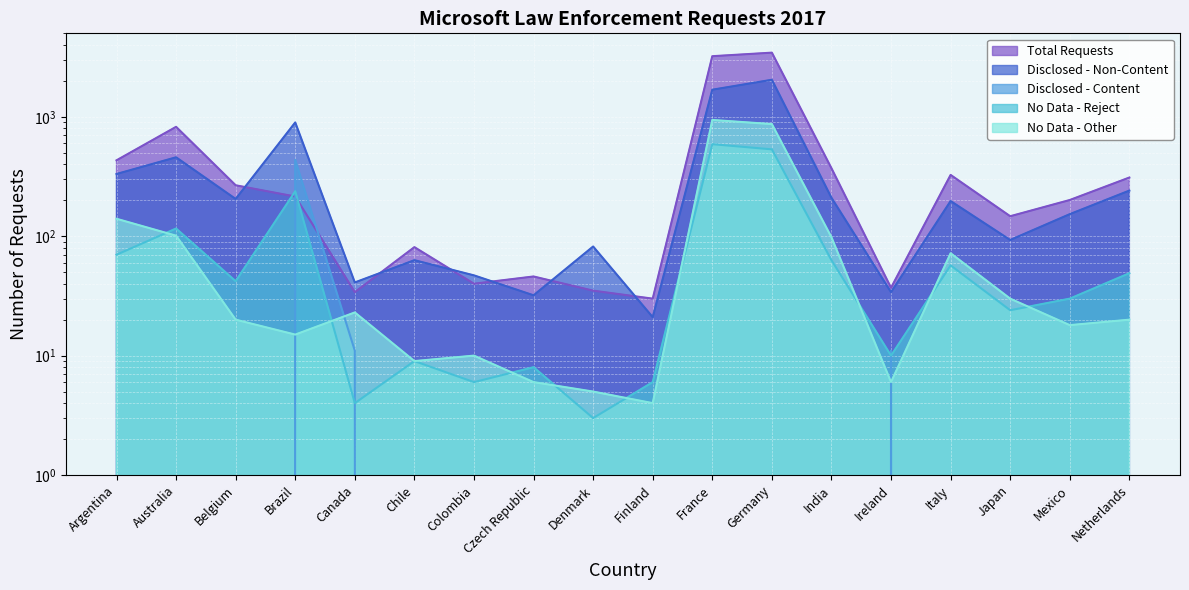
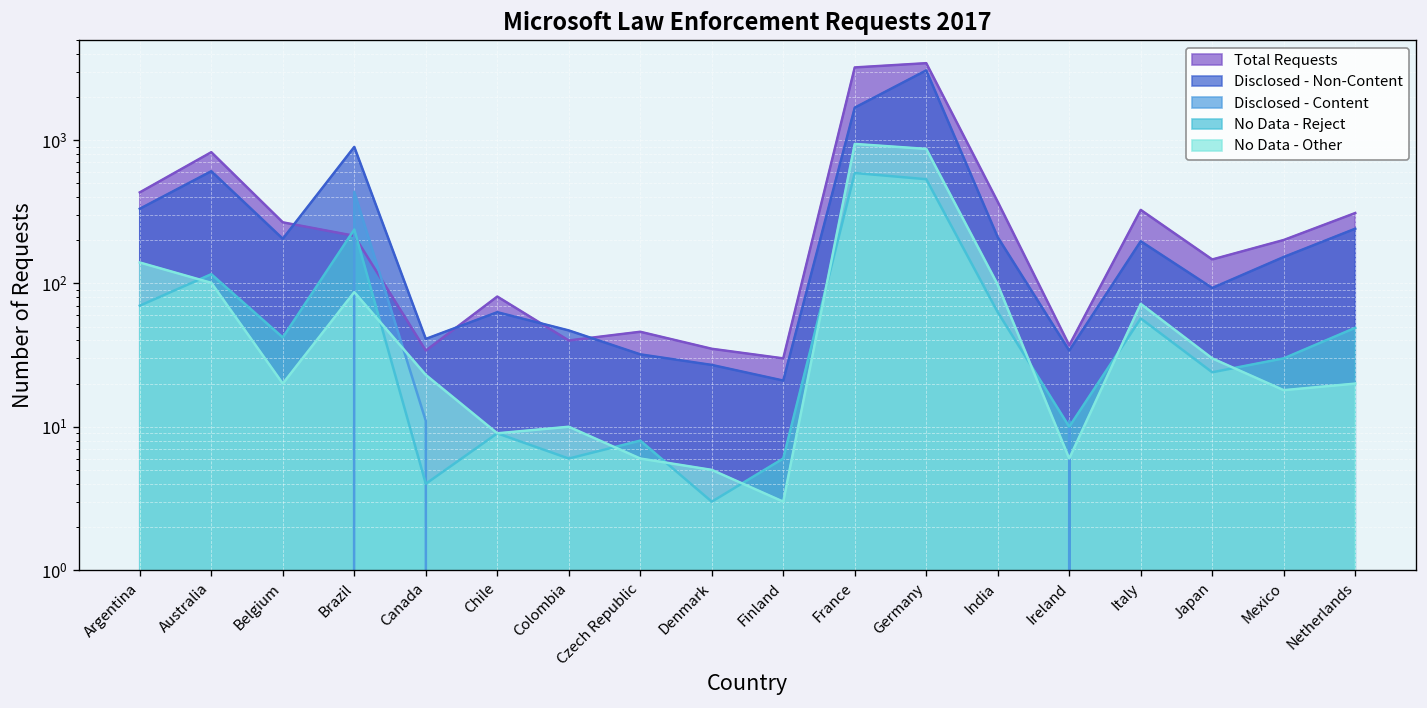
  {
    "Total Requests": {
      "Argentina": 430,
      "Australia": 800,
      "Belgium": 270,
      "Brazil": 220,
      "Canada": 34,
      "Chile": 80,
      "Colombia": 40,
      "Czech Republic": 46,
      "Denmark": 35,
      "Finland": 30,
      "France": 3200,
      "Germany": 3400,
      "India": 370,
      "Ireland": 37,
      "Italy": 330,
      "Japan": 150,
      "Mexico": 200,
      "Netherlands": 310
    },
    "Disclosed - Non-Content": {
      "Argentina": 330,
-     "Australia": 460,
+     "Australia": 600,
      "Belgium": 210,
      "Brazil": 900,
      "Canada": 41,
      "Chile": 60,
      "Colombia": 47,
      "Czech Republic": 32,
-     "Denmark": 80,
+     "Denmark": 27,
      "Finland": 21,
      "France": 1700,
-     "Germany": 2000,
+     "Germany": 3100,
      "India": 210,
      "Ireland": 34,
      "Italy": 200,
      "Japan": 90,
      "Mexico": 150,
      "Netherlands": 240
    },
    "No Data - Other": {
      "Argentina": 140,
      "Australia": 100,
      "Belgium": 20,
-     "Brazil": 15,
+     "Brazil": 90,
      "Canada": 23,
      "Colombia": 10,
      "Czech Republic": 6,
      "Denmark": 5,
-     "Finland": 4,
+     "Finland": 3,
      "France": 900,
      "Germany": 900,
      "India": 100,
      "Ireland": 6,
      "Italy": 70,
      "Japan": 30,
      "Mexico": 18,
      "Netherlands": 20
    }
  }
